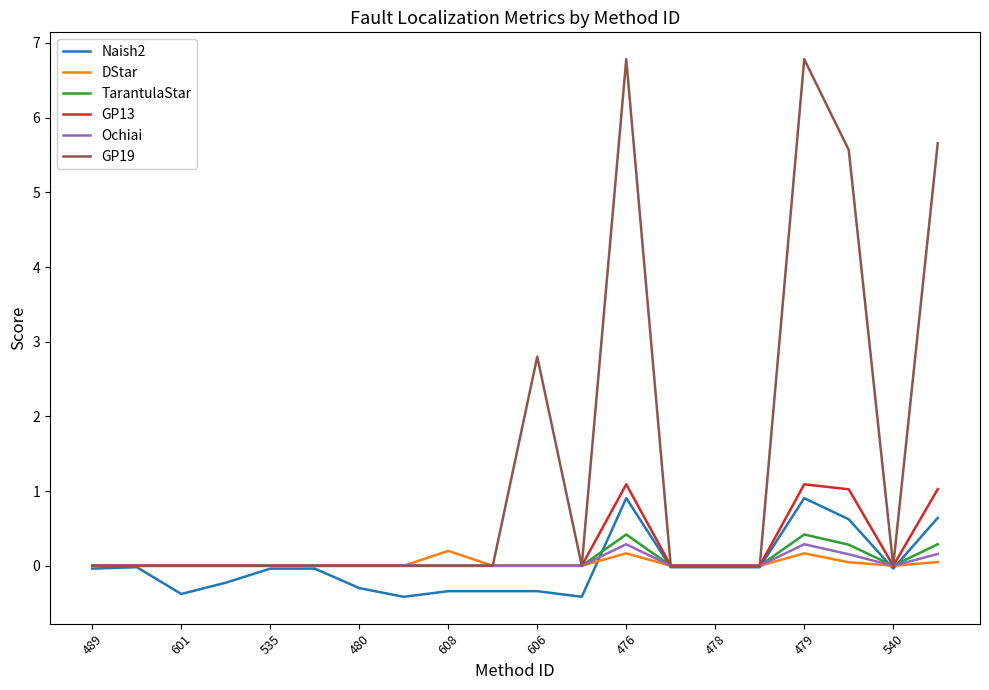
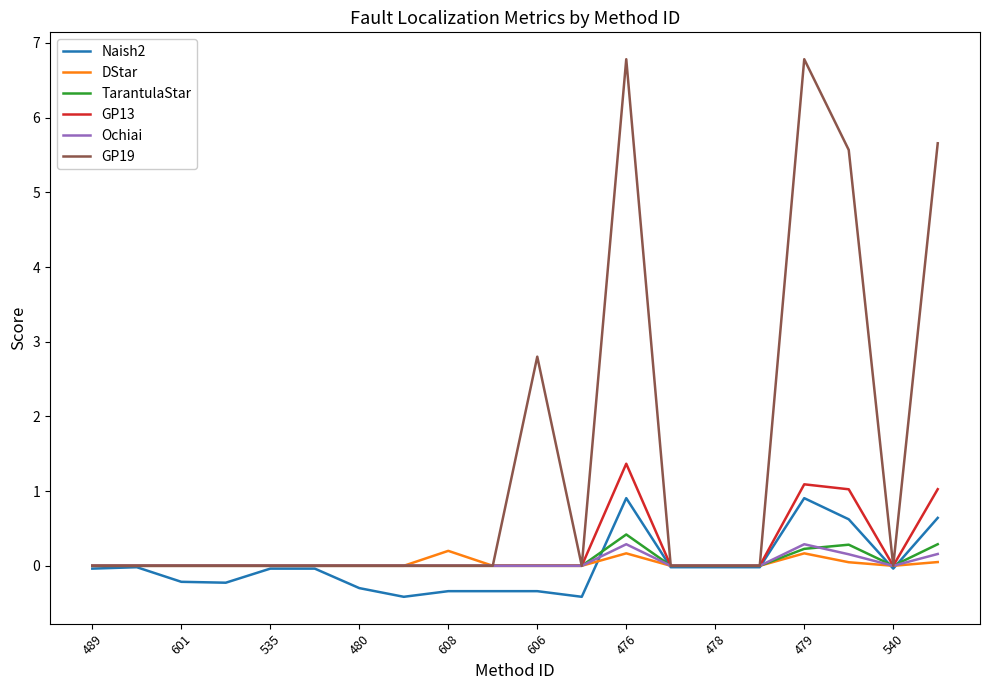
  {
    "Naish2": {
      "489": 0.0,
-     "601": -0.4,
+     "601": -0.2,
      "535": 0.0,
      "480": -0.3,
      "608": -0.3,
      "606": -0.3,
      "476": 0.9,
      "479": 0.9,
      "540": 0.0
    },
    "DStar": {
      "608": 0.2,
      "476": 0.2,
      "479": 0.2
    },
    "TarantulaStar": {
      "476": 0.4,
-     "479": 0.4
+     "479": 0.2
    },
    "GP13": {
-     "476": 1.1,
+     "476": 1.4,
      "479": 1.1
    },
    "Ochiai": {
      "476": 0.3,
      "479": 0.3
    },
    "GP19": {
      "606": 2.8,
      "476": 6.8,
      "479": 6.8
    }
  }
